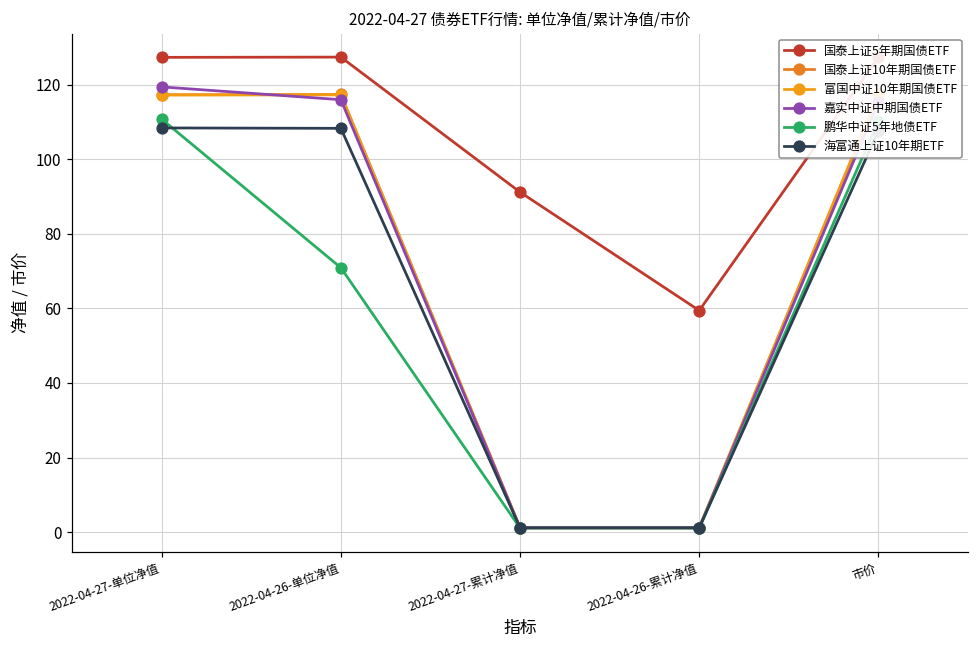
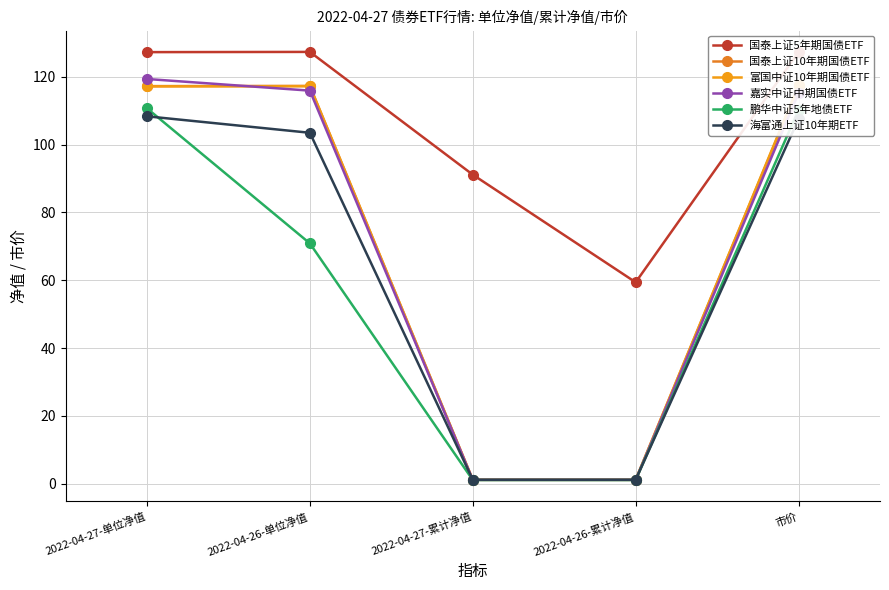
  {
    "国泰上证5年期国债ETF": {
      "2022-04-27-单位净值": 127,
      "2022-04-26-单位净值": 127,
      "2022-04-27-累计净值": 91,
      "2022-04-26-累计净值": 59
    },
    "嘉实中证中期国债ETF": {
      "2022-04-27-单位净值": 119,
      "2022-04-26-单位净值": 116
    },
    "鹏华中证5年地债ETF": {
      "2022-04-27-单位净值": 111,
      "2022-04-26-单位净值": 71
    },
    "海富通上证10年期ETF": {
      "2022-04-27-单位净值": 108,
-     "2022-04-26-单位净值": 108
+     "2022-04-26-单位净值": 103
    }
  }
